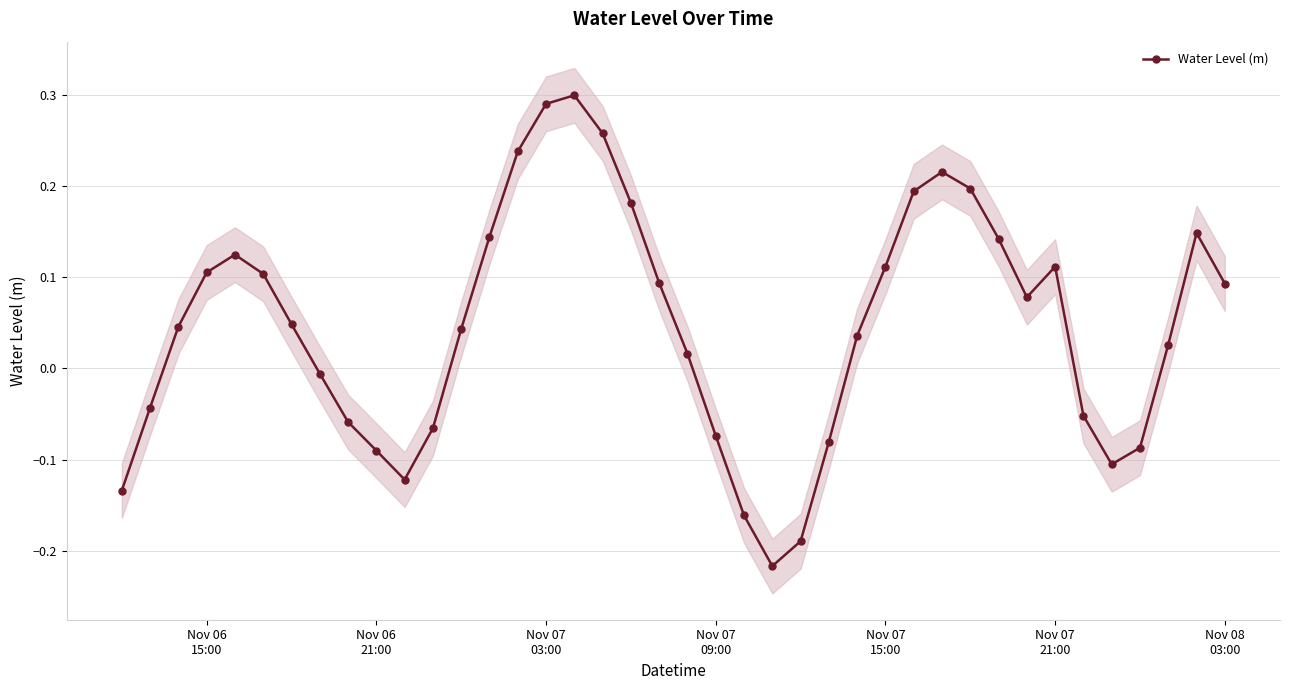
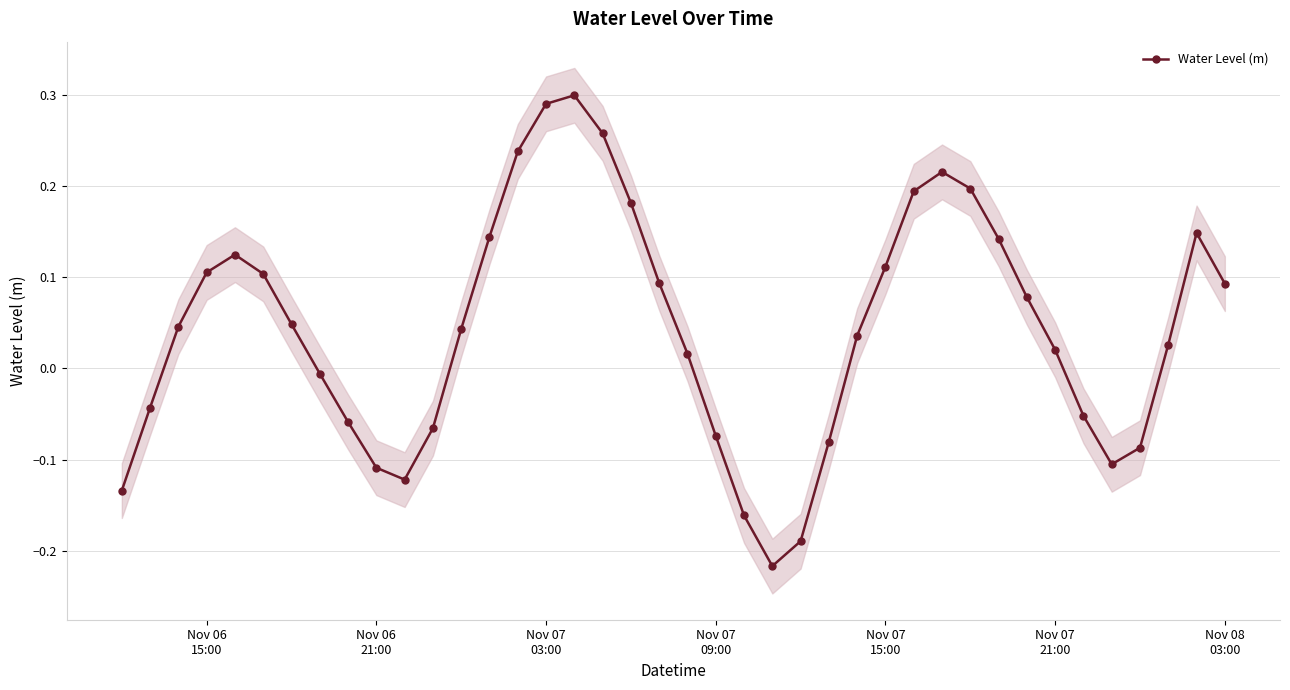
  {
    "Water Level (m)": {
      "Nov 06 15:00": 0.11,
-     "Nov 06 21:00": -0.09,
+     "Nov 06 21:00": -0.11,
      "Nov 07 03:00": 0.29,
      "Nov 07 09:00": -0.07,
      "Nov 07 15:00": 0.11,
-     "Nov 07 21:00": 0.11,
+     "Nov 07 21:00": 0.02,
      "Nov 08 03:00": 0.09
    }
  }
